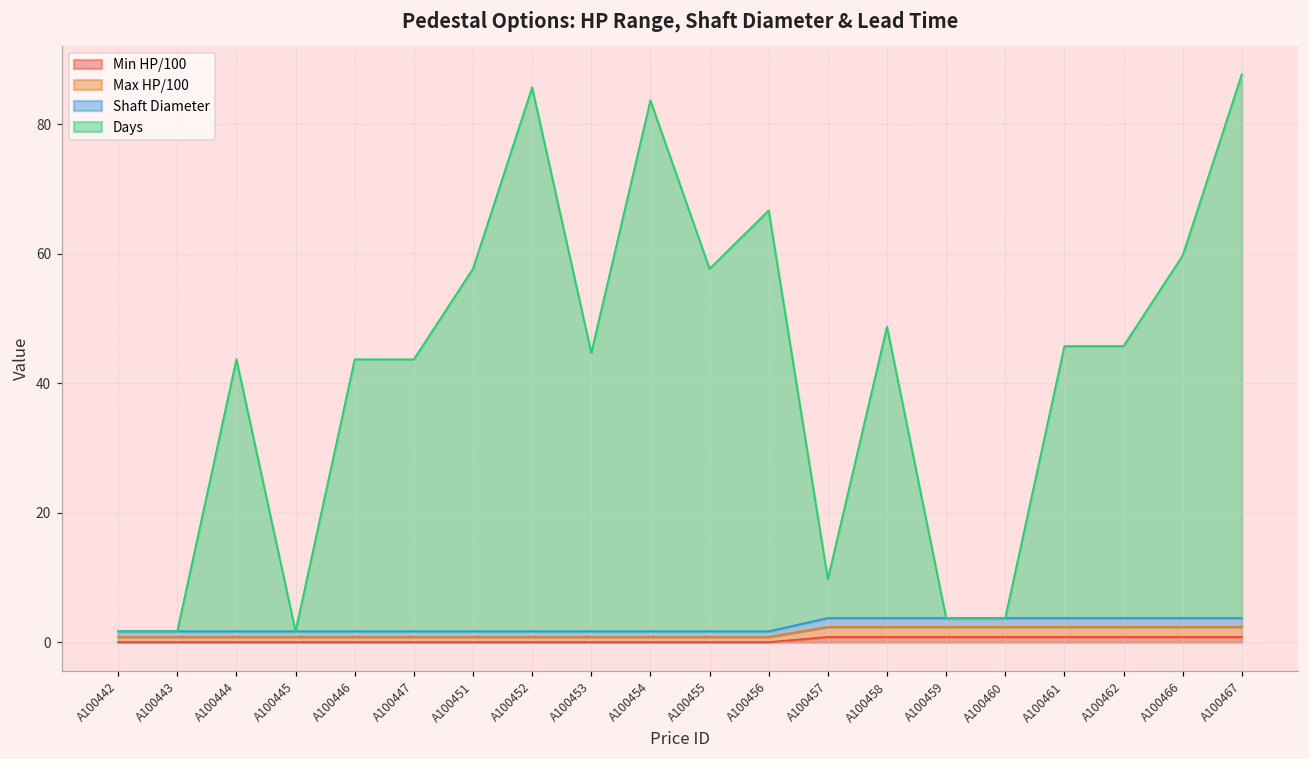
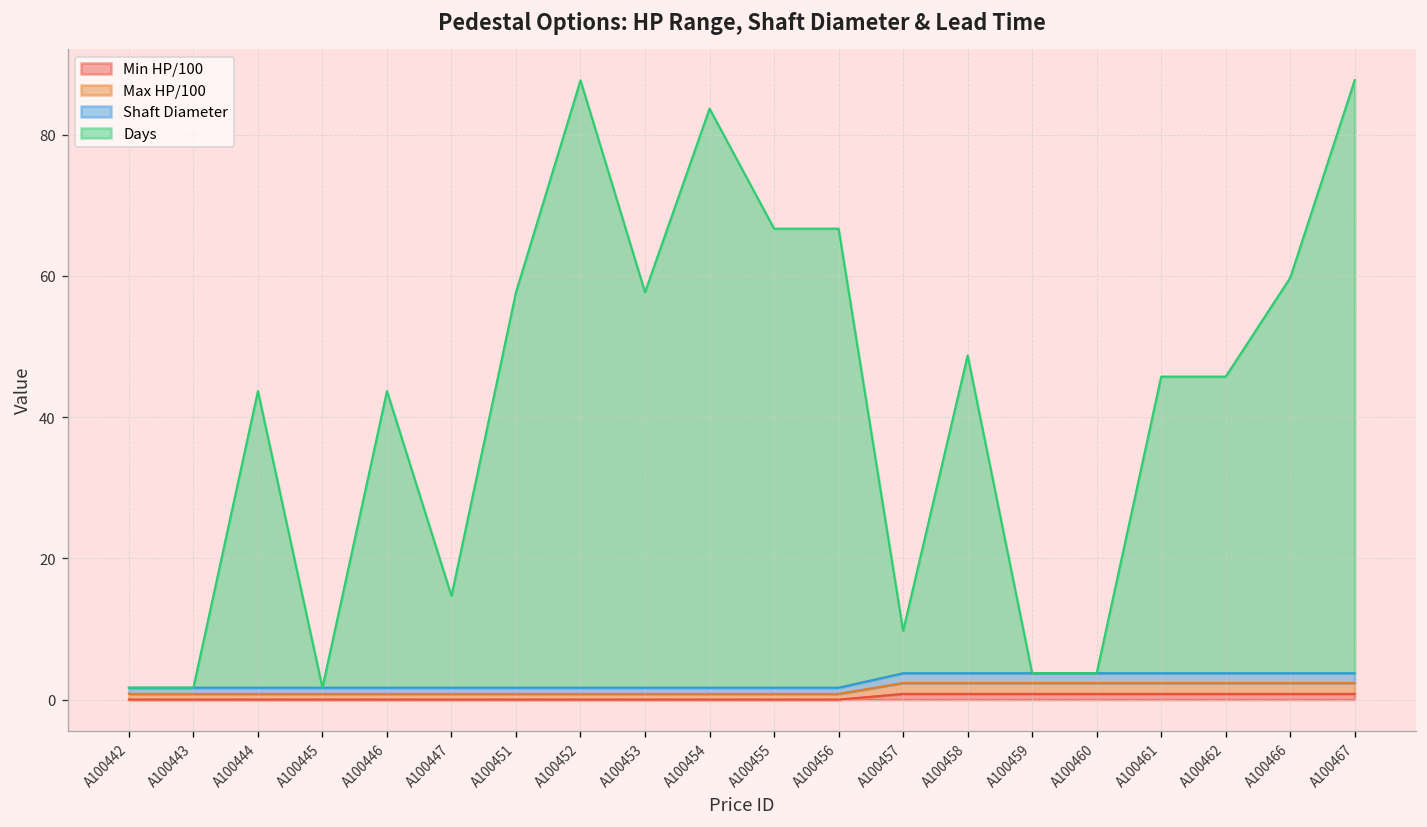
  {
    "Shaft Diameter": {
      "A100444": 1,
      "A100446": 1,
      "A100447": 1,
      "A100451": 1,
      "A100452": 1,
      "A100453": 1,
      "A100454": 1,
      "A100455": 1,
      "A100456": 1,
      "A100457": 1,
      "A100458": 1,
      "A100461": 1,
      "A100462": 1,
      "A100466": 1,
      "A100467": 1
    },
    "Days": {
      "A100444": 42,
      "A100446": 42,
-     "A100447": 42,
+     "A100447": 13,
      "A100451": 56,
-     "A100452": 84,
-     "A100453": 43,
+     "A100452": 86,
+     "A100453": 56,
      "A100454": 82,
-     "A100455": 56,
+     "A100455": 65,
      "A100456": 65,
      "A100457": 6,
      "A100458": 45,
      "A100461": 42,
      "A100462": 42,
      "A100466": 56,
      "A100467": 84
    }
  }
